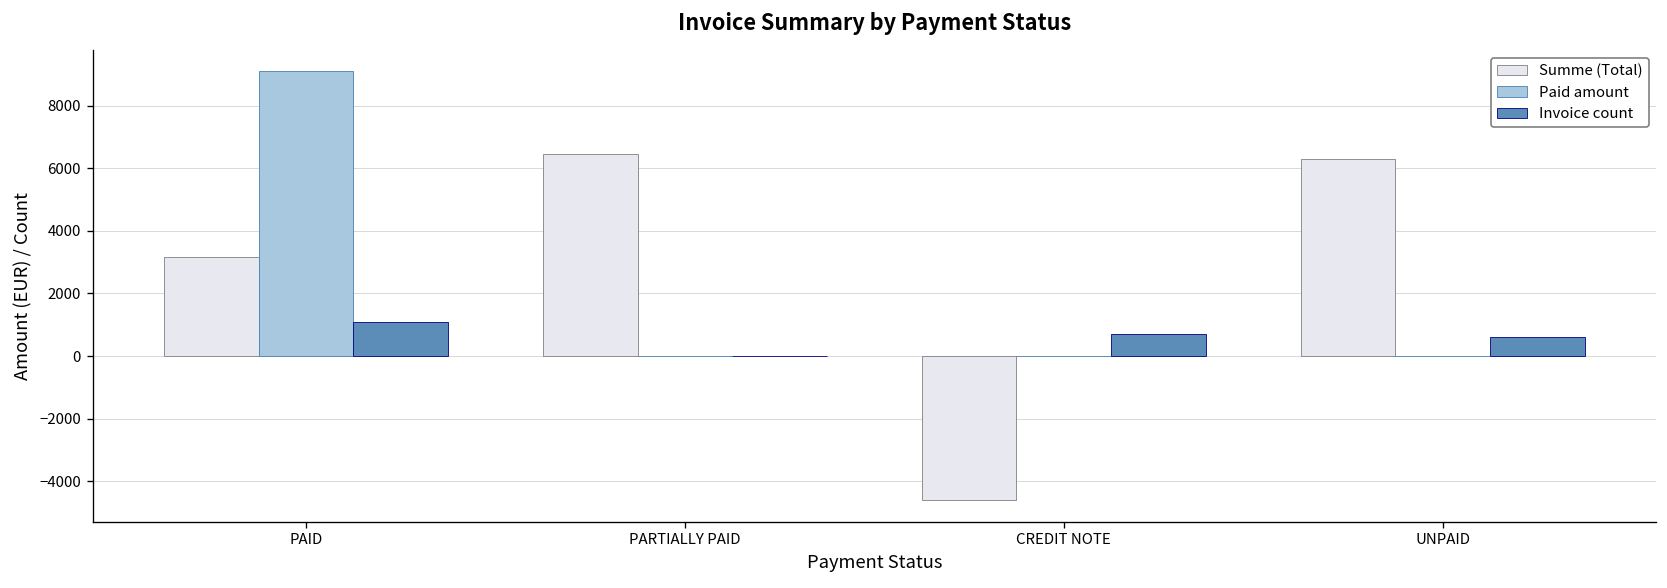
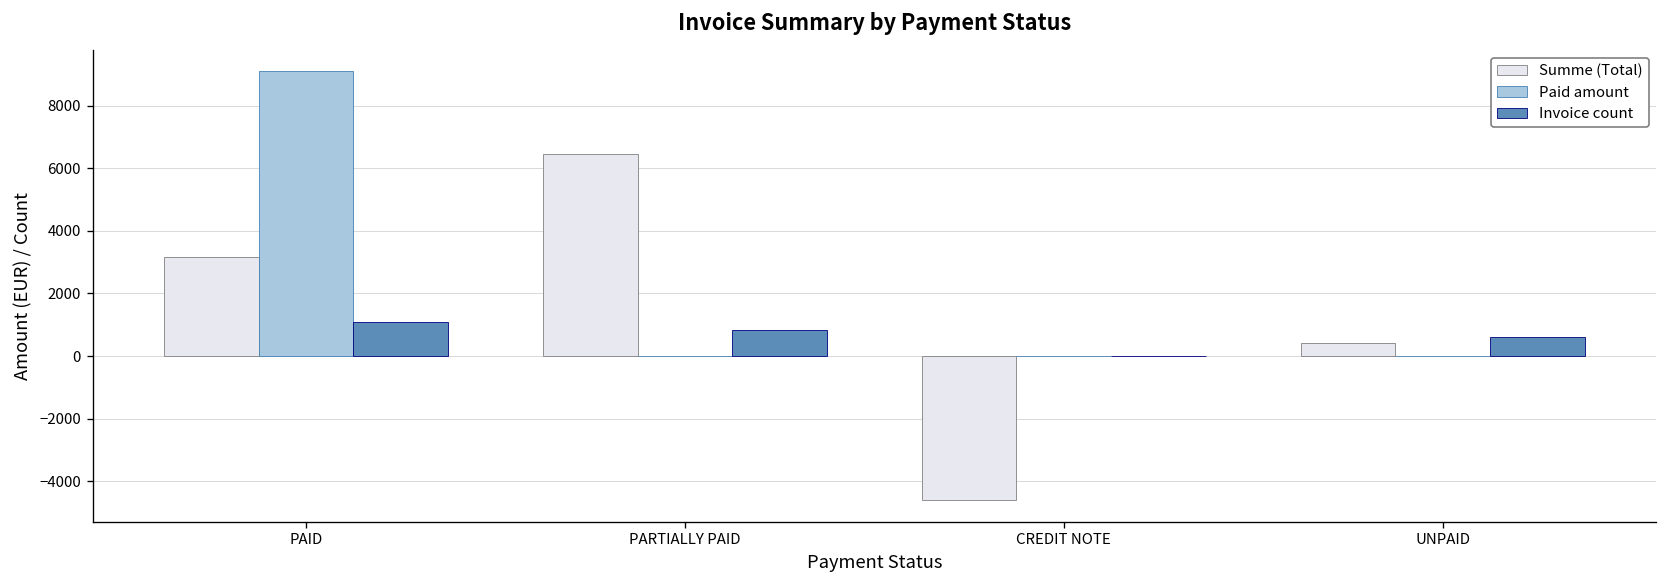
  {
    "Summe (Total)": {
      "PAID": 3200,
      "PARTIALLY PAID": 6500,
      "CREDIT NOTE": -4600,
-     "UNPAID": 6300
+     "UNPAID": 400
    },
    "Paid amount": {
      "PAID": 9100,
      "PARTIALLY PAID": 0,
      "CREDIT NOTE": 0,
      "UNPAID": 0
    },
    "Invoice count": {
      "PAID": 1100,
-     "PARTIALLY PAID": 0,
-     "CREDIT NOTE": 700,
+     "PARTIALLY PAID": 800,
+     "CREDIT NOTE": 0,
      "UNPAID": 600
    }
  }
